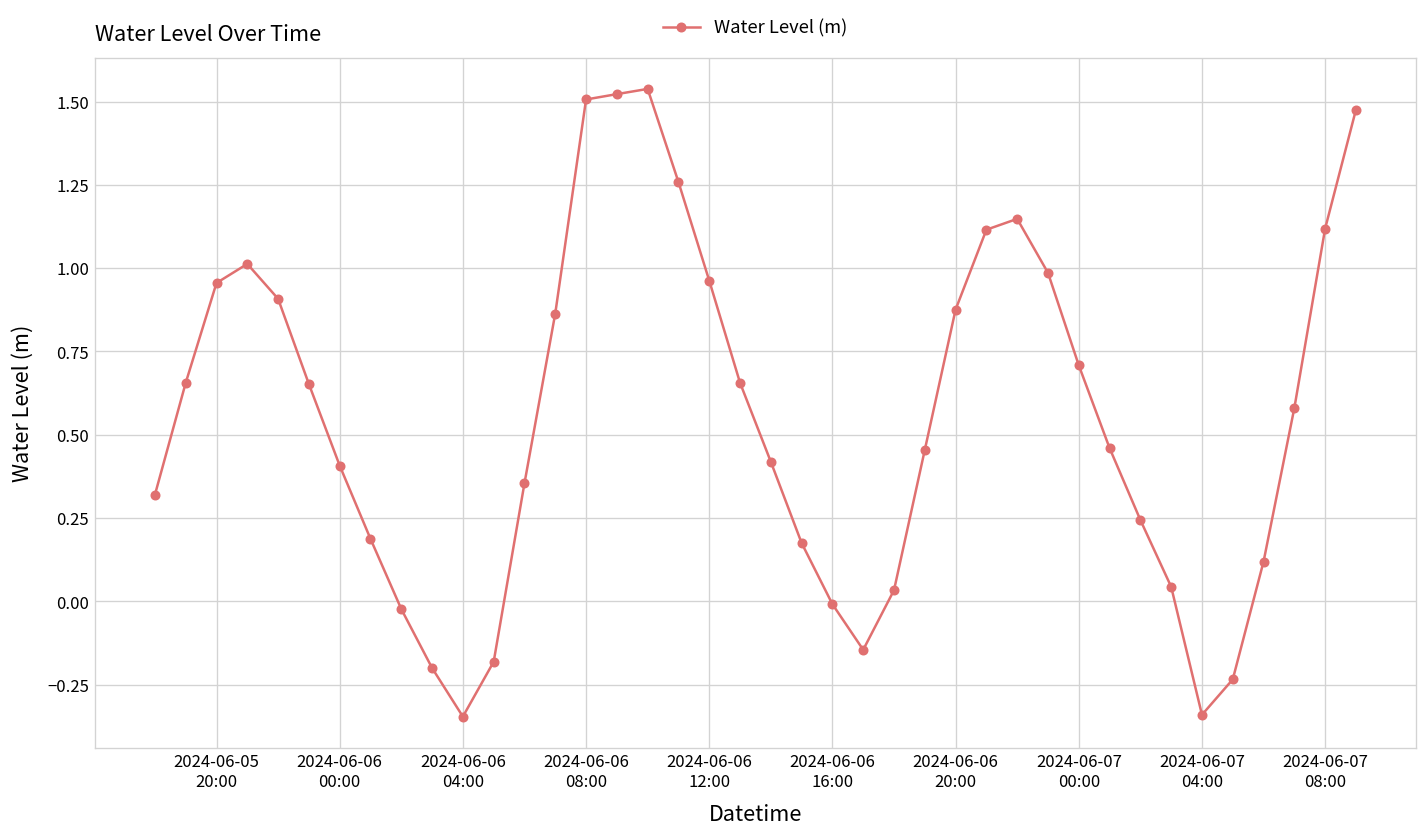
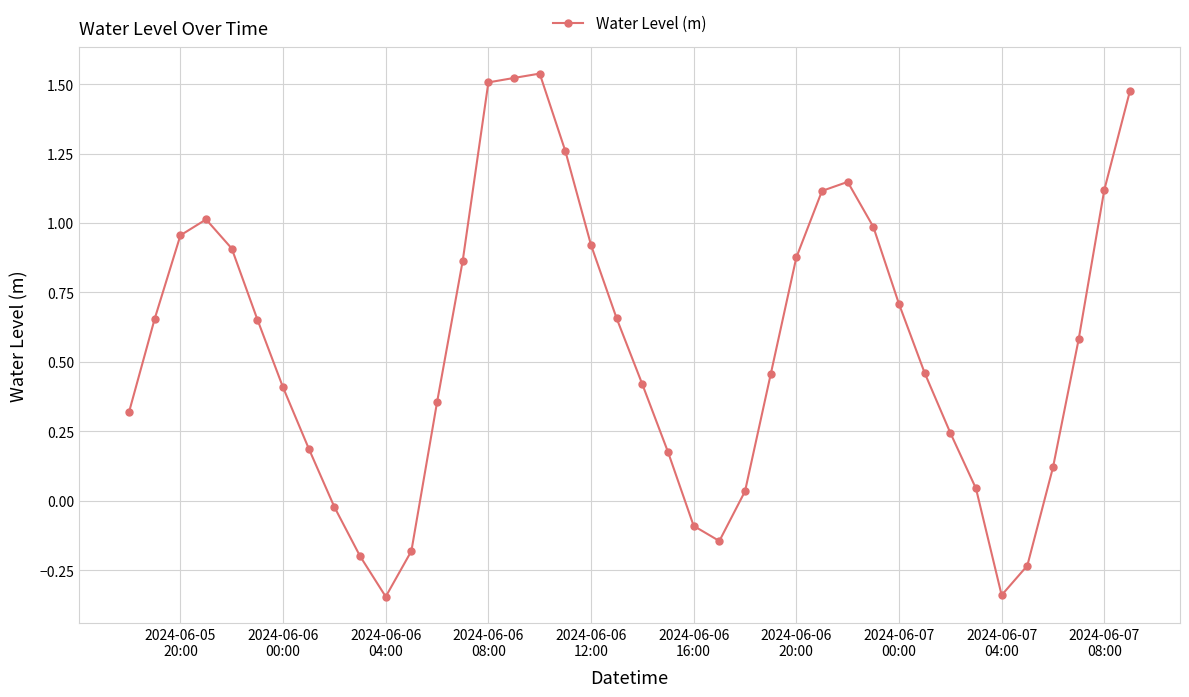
  {
    "2024-06-05 20:00": 0.96,
    "2024-06-06 00:00": 0.41,
    "2024-06-06 04:00": -0.35,
    "2024-06-06 08:00": 1.51,
-   "2024-06-06 12:00": 0.96,
-   "2024-06-06 16:00": -0.01,
+   "2024-06-06 12:00": 0.92,
+   "2024-06-06 16:00": -0.09,
    "2024-06-06 20:00": 0.88,
    "2024-06-07 00:00": 0.71,
    "2024-06-07 04:00": -0.34,
    "2024-06-07 08:00": 1.12
  }
